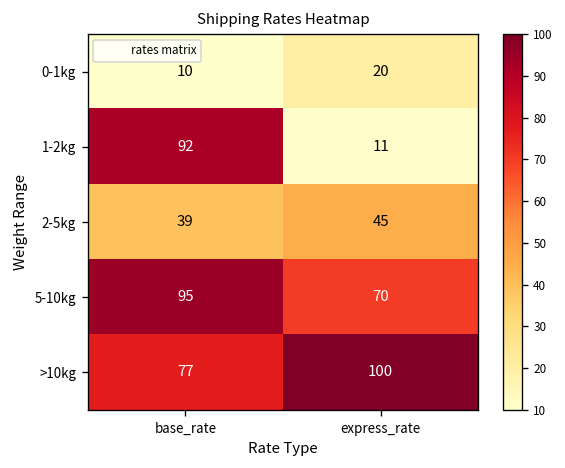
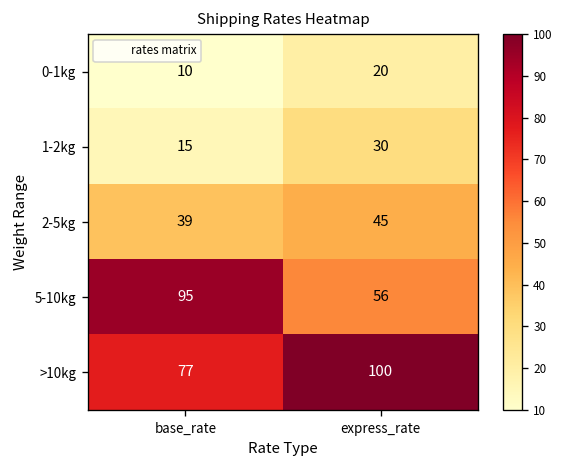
  {
    "0-1kg": {
      "base_rate": 10,
      "express_rate": 20
    },
    "1-2kg": {
-     "base_rate": 92,
-     "express_rate": 11
+     "base_rate": 15,
+     "express_rate": 30
    },
    "2-5kg": {
      "base_rate": 39,
      "express_rate": 45
    },
    "5-10kg": {
      "base_rate": 95,
-     "express_rate": 70
+     "express_rate": 56
    },
    ">10kg": {
      "base_rate": 77,
      "express_rate": 100
    }
  }
